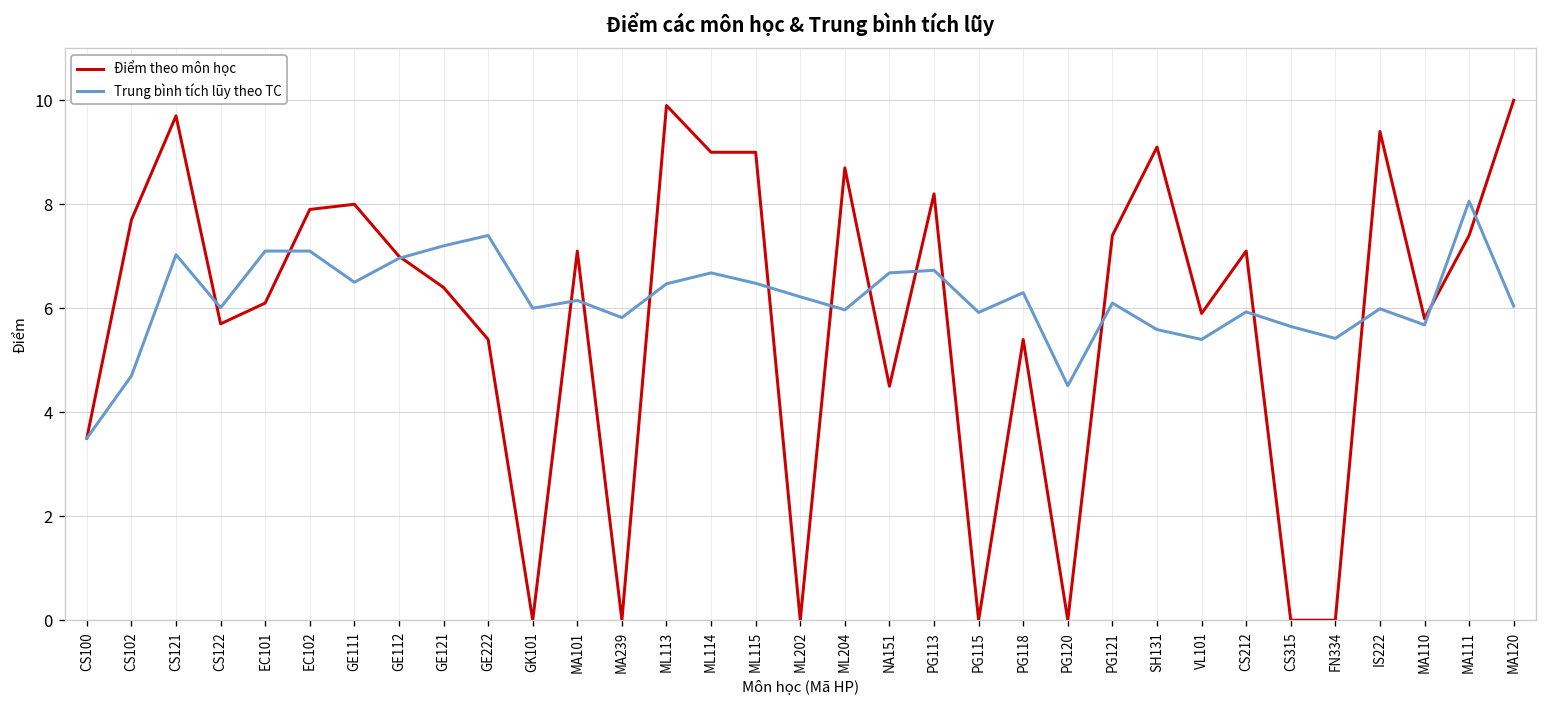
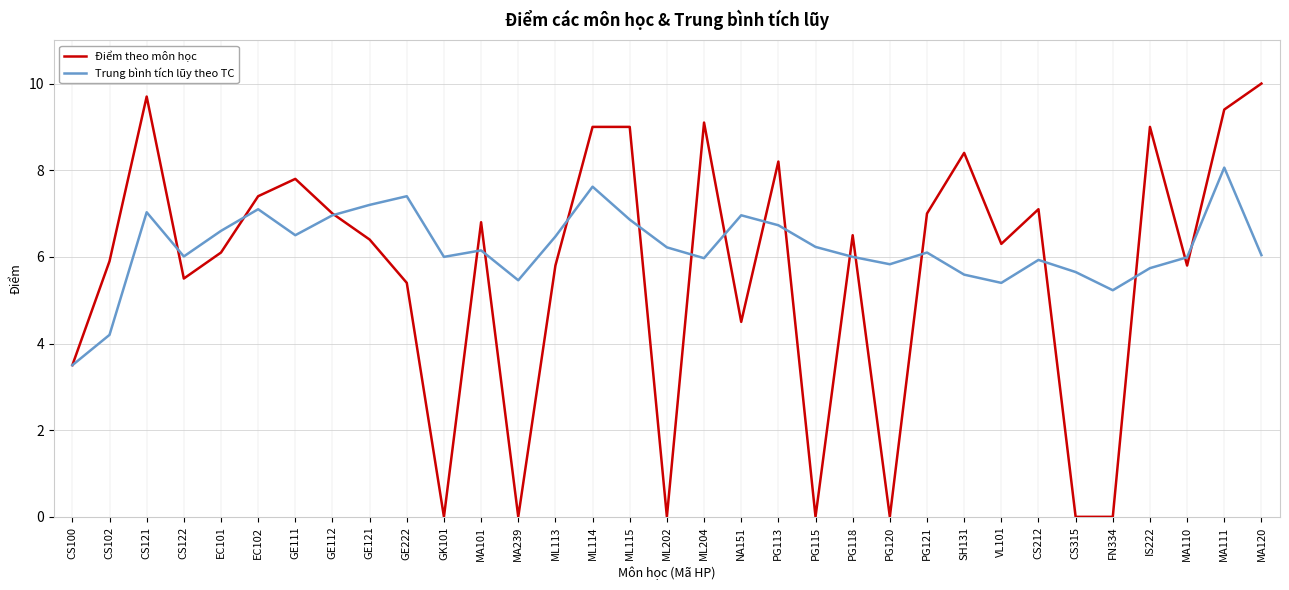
  {
    "Điểm theo môn học": {
-     "CS102": 7.7,
+     "CS102": 5.9,
      "CS121": 9.7,
-     "CS122": 5.7,
+     "CS122": 5.5,
      "EC101": 6.1,
-     "EC102": 7.9,
-     "GE111": 8.0,
+     "EC102": 7.4,
+     "GE111": 7.8,
      "GE121": 6.4,
      "GE222": 5.4,
      "GK101": 0.0,
-     "MA101": 7.1,
+     "MA101": 6.8,
      "MA239": 0.0,
-     "ML113": 9.9,
+     "ML113": 5.8,
      "ML114": 9.0,
      "ML115": 9.0,
      "ML202": 0.0,
-     "ML204": 8.7,
+     "ML204": 9.1,
      "NA151": 4.5,
      "PG113": 8.2,
      "PG115": 0.0,
-     "PG118": 5.4,
+     "PG118": 6.5,
      "PG120": 0.0,
-     "PG121": 7.4,
-     "SH131": 9.1,
-     "VL101": 5.9,
+     "PG121": 7.0,
+     "SH131": 8.4,
+     "VL101": 6.3,
      "CS212": 7.1,
      "CS315": 0.0,
      "FN334": 0.0,
-     "IS222": 9.4,
+     "IS222": 9.0,
      "MA110": 5.8,
-     "MA111": 7.4,
+     "MA111": 9.4,
      "MA120": 10.0
    },
    "Trung bình tích lũy theo TC": {
-     "CS102": 4.7,
+     "CS102": 4.2,
      "CS121": 7.0,
      "CS122": 6.0,
-     "EC101": 7.1,
+     "EC101": 6.6,
      "EC102": 7.1,
      "GE111": 6.5,
      "GE121": 7.2,
      "GE222": 7.4,
      "GK101": 6.0,
      "MA101": 6.2,
-     "MA239": 5.8,
+     "MA239": 5.5,
      "ML113": 6.5,
-     "ML114": 6.7,
-     "ML115": 6.5,
+     "ML114": 7.6,
+     "ML115": 6.9,
      "ML202": 6.2,
      "ML204": 6.0,
-     "NA151": 6.7,
+     "NA151": 7.0,
      "PG113": 6.7,
-     "PG115": 5.9,
-     "PG118": 6.3,
-     "PG120": 4.5,
+     "PG115": 6.2,
+     "PG118": 6.0,
+     "PG120": 5.8,
      "PG121": 6.1,
      "SH131": 5.6,
      "VL101": 5.4,
      "CS212": 5.9,
      "CS315": 5.7,
-     "FN334": 5.4,
-     "IS222": 6.0,
-     "MA110": 5.7,
+     "FN334": 5.2,
+     "IS222": 5.7,
+     "MA110": 6.0,
      "MA111": 8.1,
      "MA120": 6.0
    }
  }
